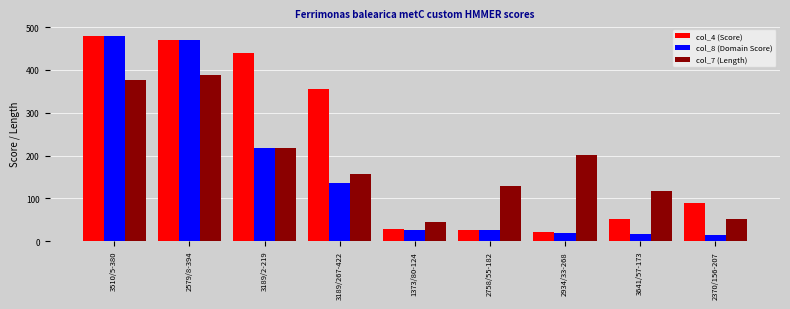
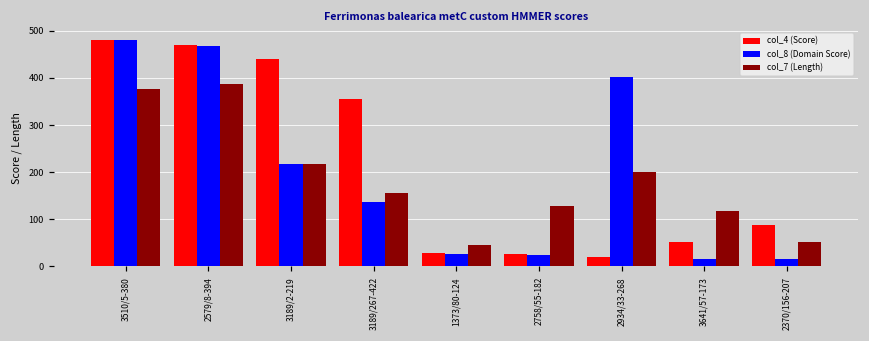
  {
    "col_4 (Score)": {
      "3510/5-380": 480,
      "2579/8-394": 470,
      "3189/2-219": 440,
      "3189/267-422": 360,
      "1373/80-124": 30,
      "2758/55-182": 30,
      "2934/33-268": 20,
      "3641/57-173": 50,
      "2370/156-207": 90
    },
    "col_8 (Domain Score)": {
      "3510/5-380": 480,
      "2579/8-394": 470,
      "3189/2-219": 220,
      "3189/267-422": 140,
      "1373/80-124": 30,
      "2758/55-182": 30,
-     "2934/33-268": 20,
+     "2934/33-268": 400,
      "3641/57-173": 20,
      "2370/156-207": 10
    },
    "col_7 (Length)": {
      "3510/5-380": 380,
      "2579/8-394": 390,
      "3189/2-219": 220,
      "3189/267-422": 160,
      "1373/80-124": 50,
      "2758/55-182": 130,
      "2934/33-268": 200,
      "3641/57-173": 120,
      "2370/156-207": 50
    }
  }
